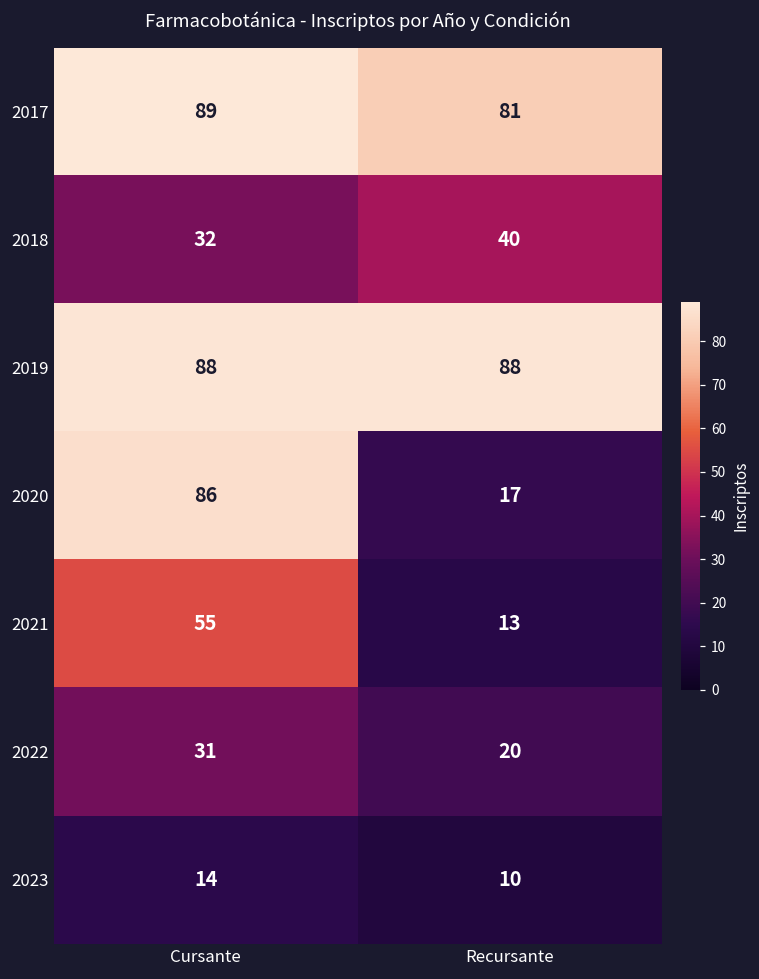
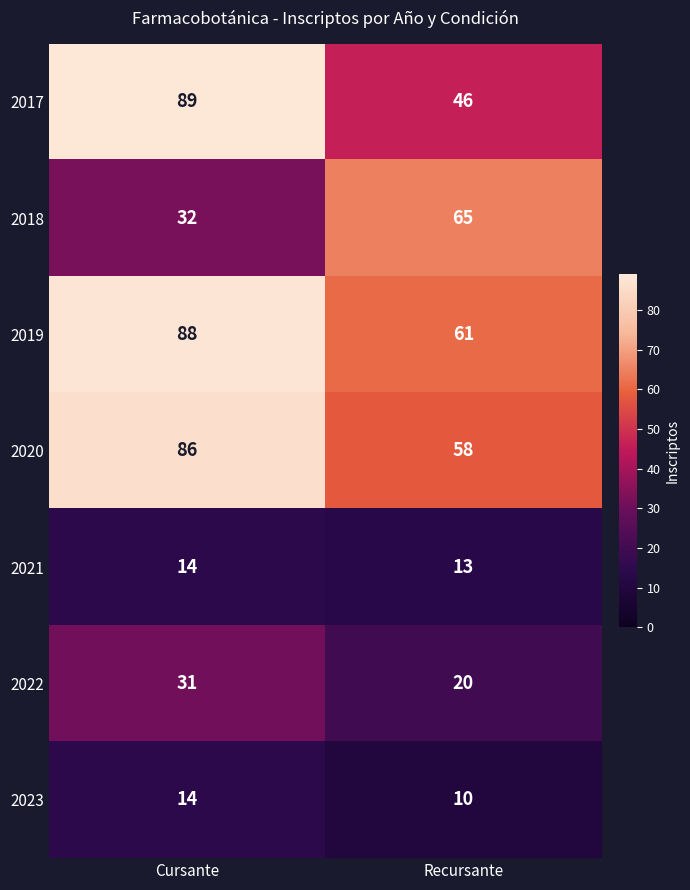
  {
    "2017": {
      "Cursante": 89,
-     "Recursante": 81
+     "Recursante": 46
    },
    "2018": {
      "Cursante": 32,
-     "Recursante": 40
+     "Recursante": 65
    },
    "2019": {
      "Cursante": 88,
-     "Recursante": 88
+     "Recursante": 61
    },
    "2020": {
      "Cursante": 86,
-     "Recursante": 17
+     "Recursante": 58
    },
    "2021": {
-     "Cursante": 55,
+     "Cursante": 14,
      "Recursante": 13
    },
    "2022": {
      "Cursante": 31,
      "Recursante": 20
    },
    "2023": {
      "Cursante": 14,
      "Recursante": 10
    }
  }
